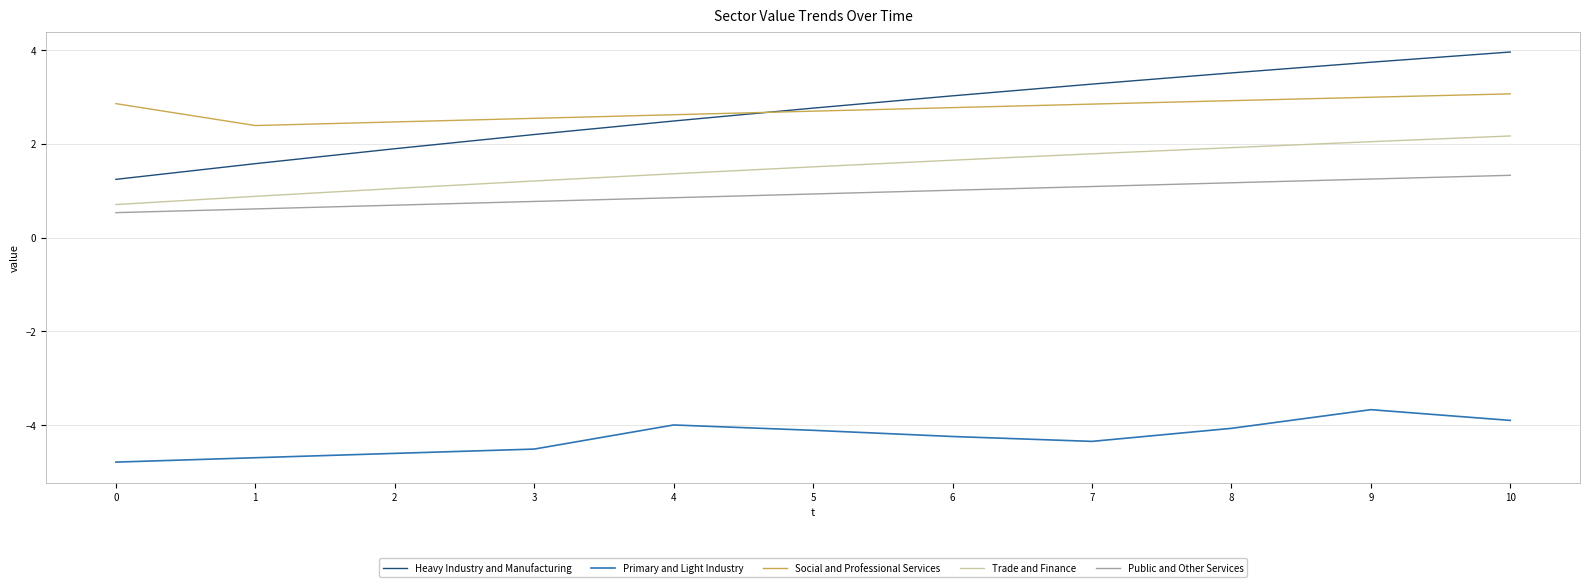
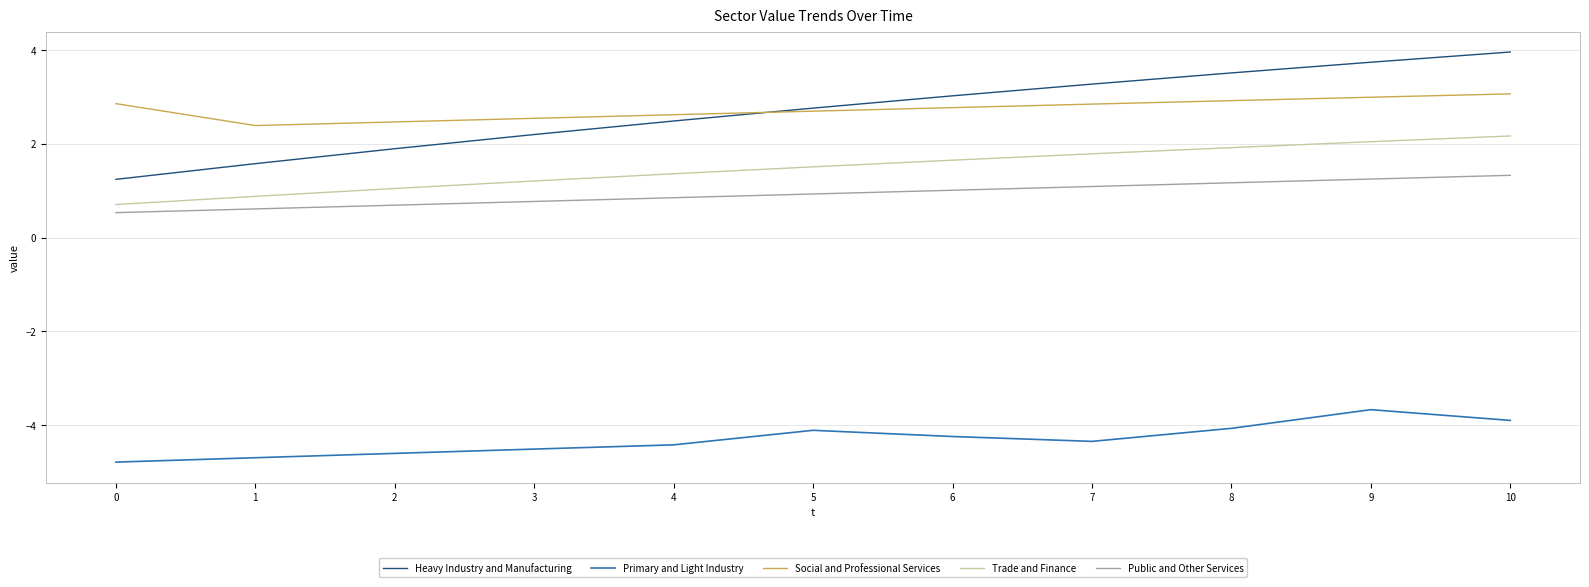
  {
    "Heavy Industry and Manufacturing": {
      "0": 1.2,
      "1": 1.6,
      "2": 1.9,
      "3": 2.2,
      "4": 2.5,
      "5": 2.8,
      "6": 3.0,
      "7": 3.3,
      "8": 3.5,
      "9": 3.7,
      "10": 4.0
    },
    "Primary and Light Industry": {
      "0": -4.8,
      "1": -4.7,
      "2": -4.6,
      "3": -4.5,
-     "4": -4.0,
+     "4": -4.4,
      "5": -4.1,
      "6": -4.2,
      "7": -4.3,
      "8": -4.1,
      "9": -3.7,
      "10": -3.9
    },
    "Social and Professional Services": {
      "0": 2.9,
      "1": 2.4,
      "2": 2.5,
      "3": 2.5,
      "4": 2.6,
      "5": 2.7,
      "6": 2.8,
      "7": 2.8,
      "8": 2.9,
      "9": 3.0,
      "10": 3.1
    }
  }
